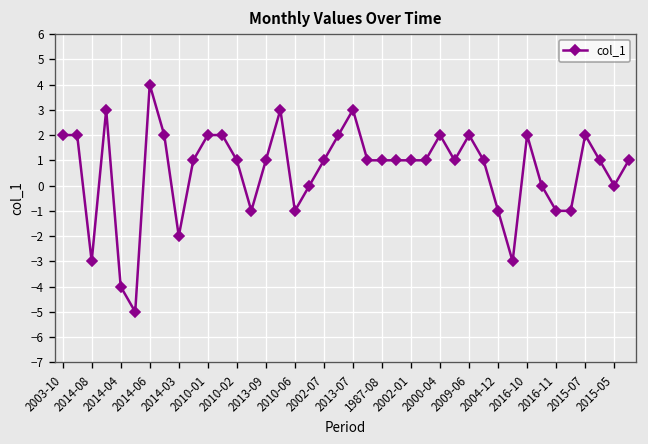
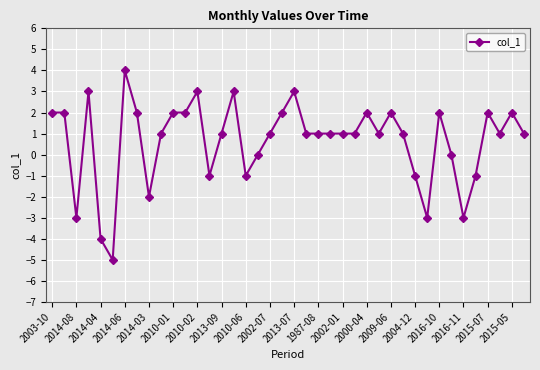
  {
    "2003-10": 2,
    "2014-08": -3,
    "2014-04": -4,
    "2014-06": 4,
    "2014-03": -2,
    "2010-01": 2,
-   "2010-02": 1,
+   "2010-02": 3,
    "2013-09": 1,
    "2010-06": -1,
    "2002-07": 1,
    "2013-07": 3,
    "1987-08": 1,
    "2002-01": 1,
    "2000-04": 2,
    "2009-06": 2,
    "2004-12": -1,
    "2016-10": 2,
-   "2016-11": -1,
+   "2016-11": -3,
    "2015-07": 2,
-   "2015-05": 0
+   "2015-05": 2
  }
